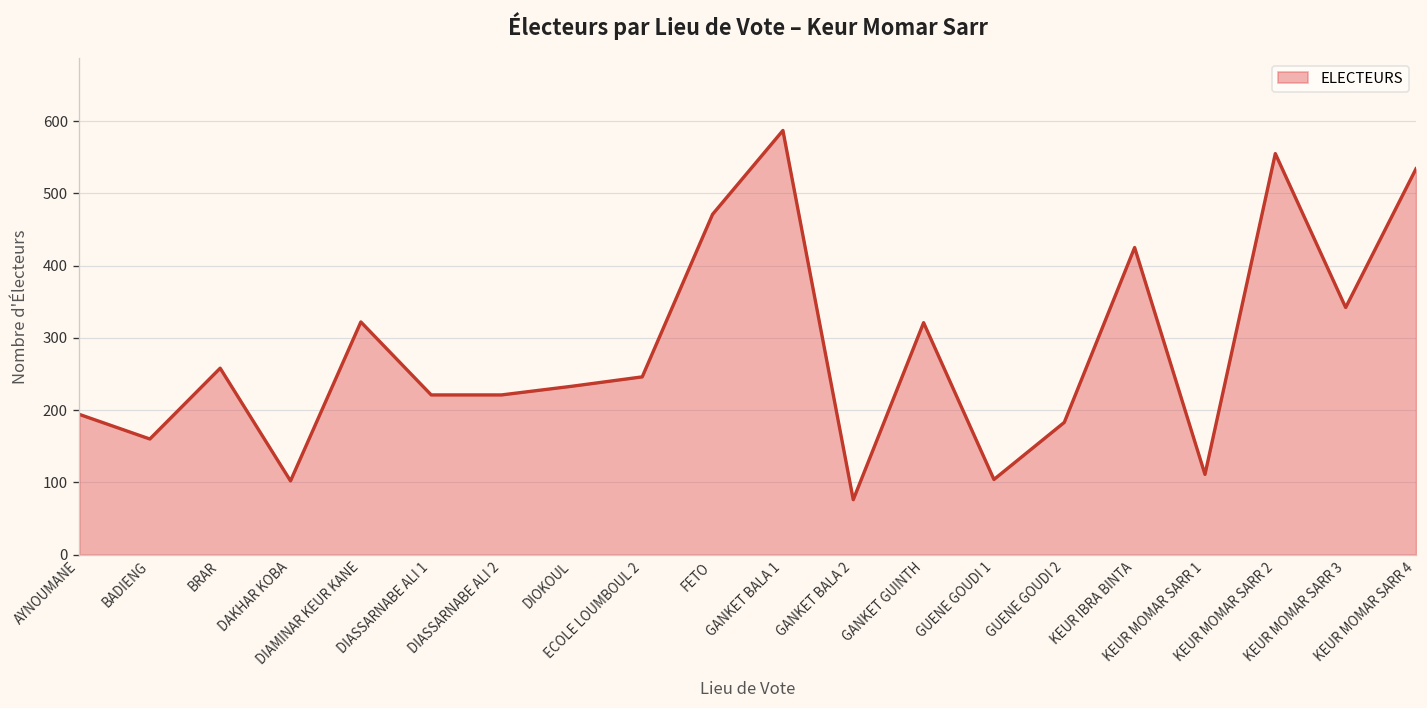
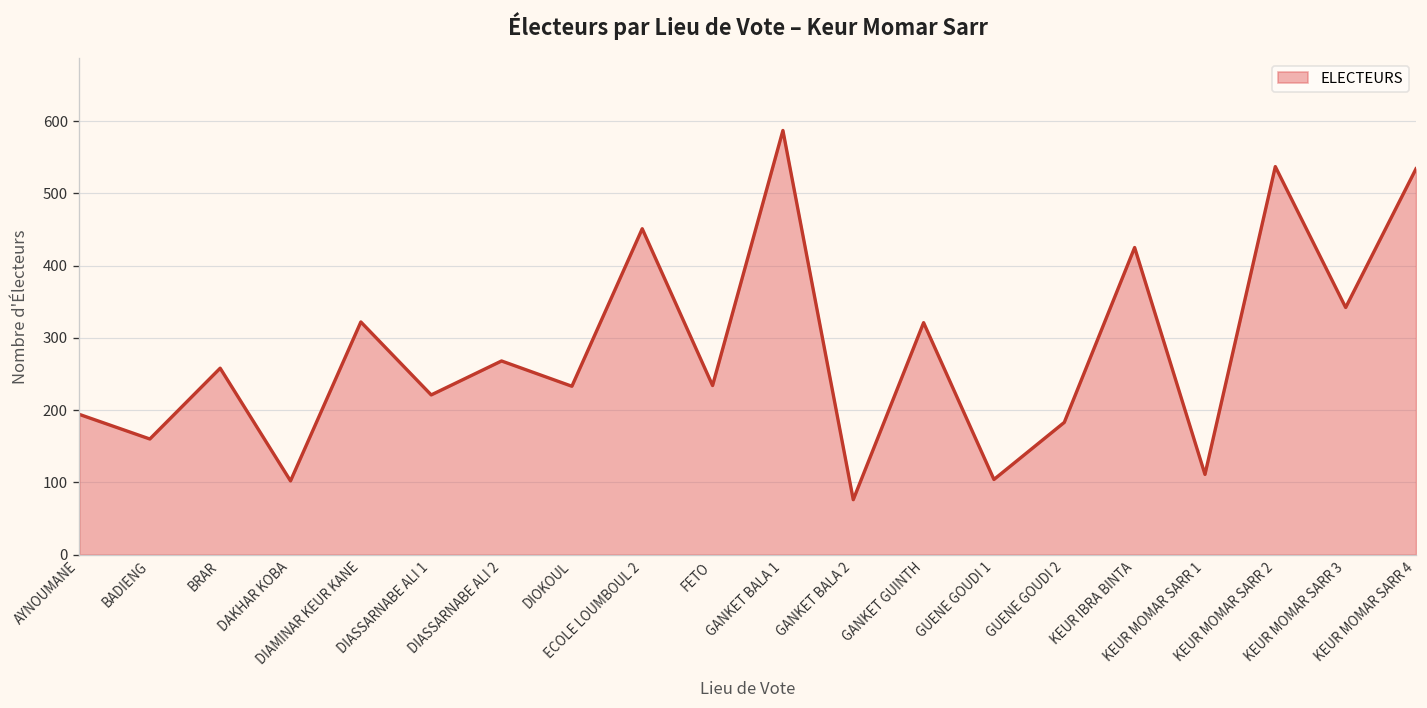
  {
    "AYNOUMANE": 190,
    "BADIENG": 160,
    "BRAR": 260,
    "DAKHAR KOBA": 100,
    "DIAMINAR KEUR KANE": 320,
    "DIASSARNABE ALI 1": 220,
-   "DIASSARNABE ALI 2": 220,
+   "DIASSARNABE ALI 2": 270,
    "DIOKOUL": 230,
-   "ECOLE LOUMBOUL 2": 250,
-   "FETO": 470,
+   "ECOLE LOUMBOUL 2": 450,
+   "FETO": 230,
    "GANKET BALA 1": 590,
    "GANKET BALA 2": 80,
    "GANKET GUINTH": 320,
    "GUENE GOUDI 1": 100,
    "GUENE GOUDI 2": 180,
    "KEUR IBRA BINTA": 430,
    "KEUR MOMAR SARR 1": 110,
-   "KEUR MOMAR SARR 2": 560,
+   "KEUR MOMAR SARR 2": 540,
    "KEUR MOMAR SARR 3": 340,
    "KEUR MOMAR SARR 4": 530
  }
